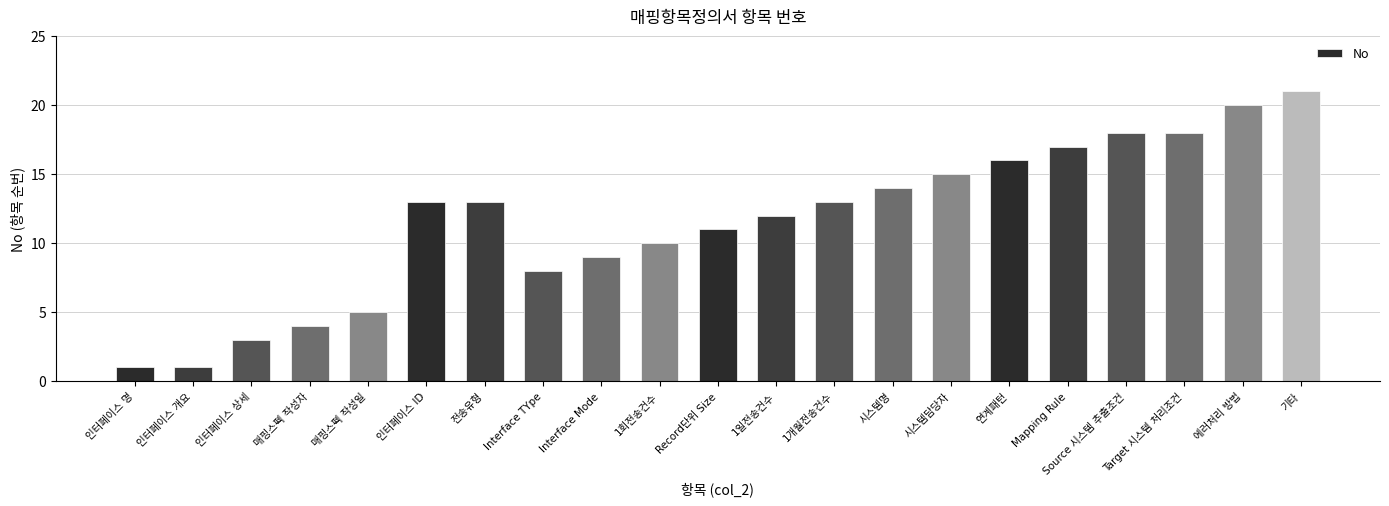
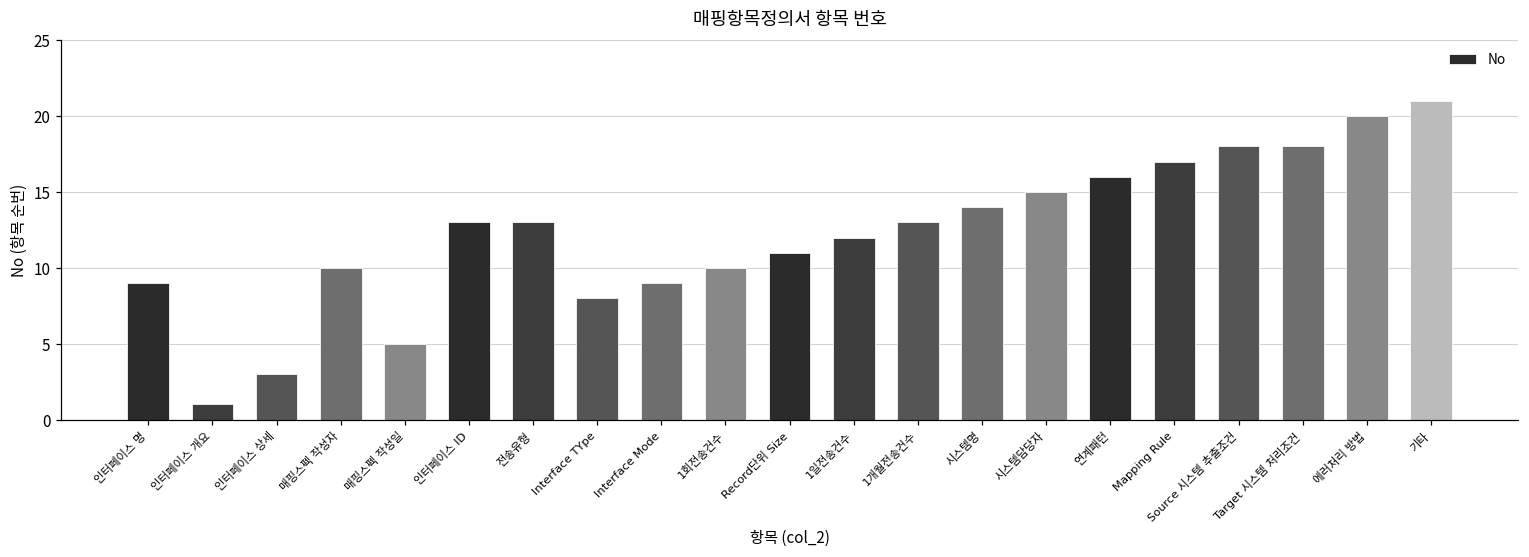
  {
-   "인터페이스 명": 1,
+   "인터페이스 명": 9,
    "인터페이스 개요": 1,
    "인터페이스 상세": 3,
-   "매핑스펙 작성자": 4,
+   "매핑스펙 작성자": 10,
    "매핑스펙 작성일": 5,
    "인터페이스 ID": 13,
    "전송유형": 13,
    "Interface TYpe": 8,
    "Interface Mode": 9,
    "1회전송건수": 10,
    "Record단위 Size": 11,
    "1일전송건수": 12,
    "1개월전송건수": 13,
    "시스템명": 14,
    "시스템담당자": 15,
    "연계패턴": 16,
    "Mapping Rule": 17,
    "Source 시스템 추출조건": 18,
    "Target 시스템 처리조건": 18,
    "에러처리 방법": 20,
    "기타": 21
  }
